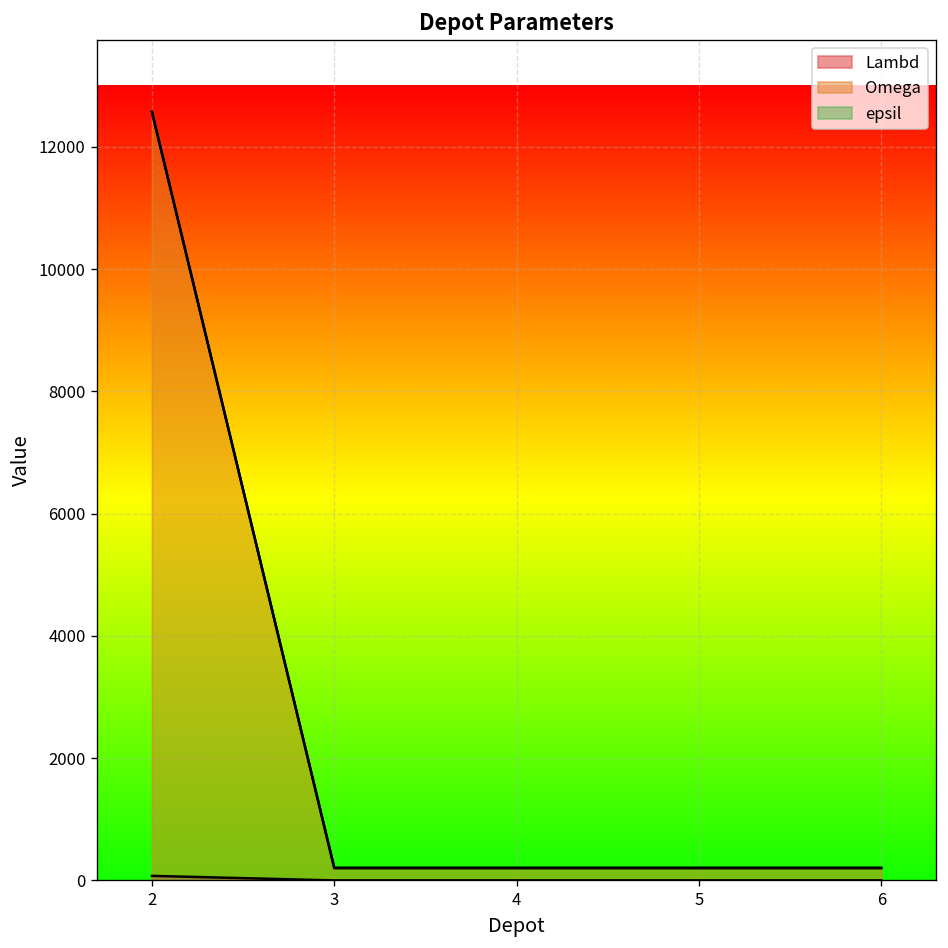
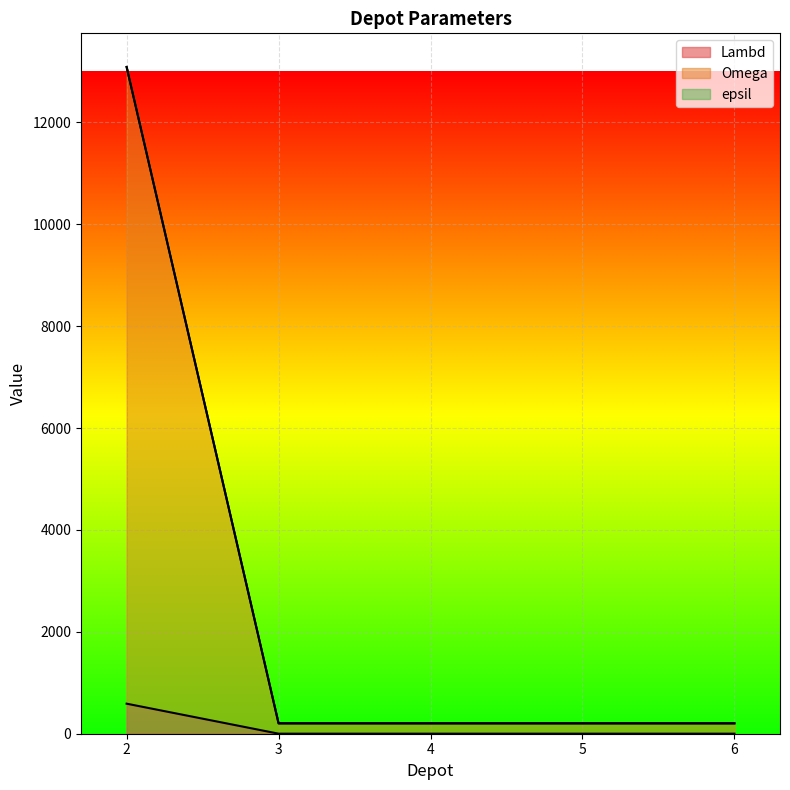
  {
    "Lambd": {
-     "2": 100,
+     "2": 600,
      "3": 0,
      "4": 0,
      "5": 0,
      "6": 0
    }
  }
